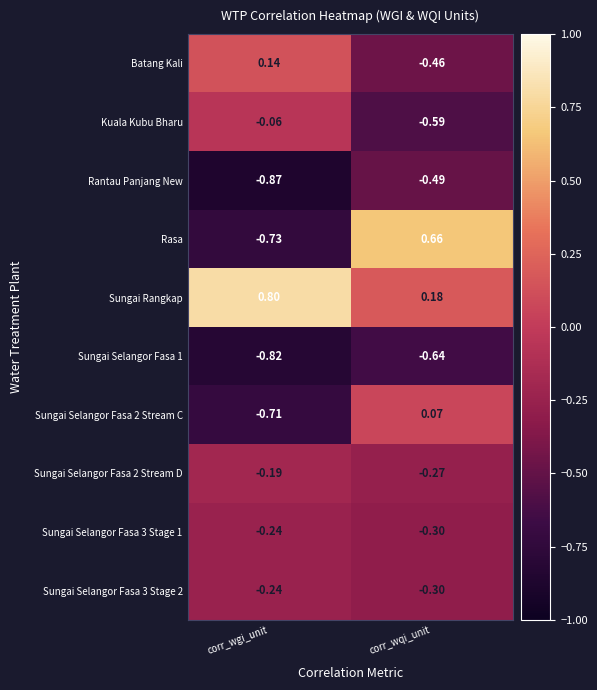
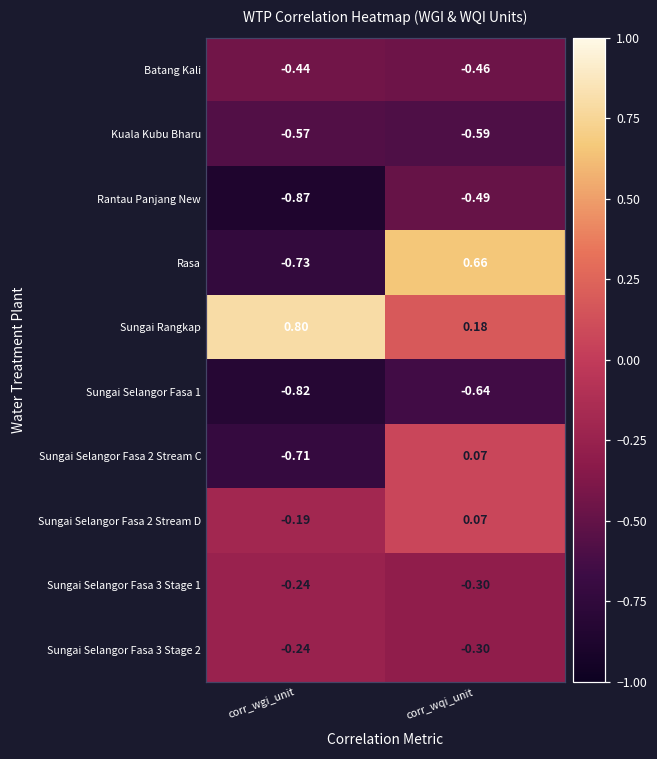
  {
    "Batang Kali": {
-     "corr_wgi_unit": 0.14,
+     "corr_wgi_unit": -0.44,
      "corr_wqi_unit": -0.46
    },
    "Kuala Kubu Bharu": {
-     "corr_wgi_unit": -0.06,
+     "corr_wgi_unit": -0.57,
      "corr_wqi_unit": -0.59
    },
    "Rantau Panjang New": {
      "corr_wgi_unit": -0.87,
      "corr_wqi_unit": -0.49
    },
    "Rasa": {
      "corr_wgi_unit": -0.73,
      "corr_wqi_unit": 0.66
    },
    "Sungai Rangkap": {
      "corr_wgi_unit": 0.80,
      "corr_wqi_unit": 0.18
    },
    "Sungai Selangor Fasa 1": {
      "corr_wgi_unit": -0.82,
      "corr_wqi_unit": -0.64
    },
    "Sungai Selangor Fasa 2 Stream C": {
      "corr_wgi_unit": -0.71,
      "corr_wqi_unit": 0.07
    },
    "Sungai Selangor Fasa 2 Stream D": {
      "corr_wgi_unit": -0.19,
-     "corr_wqi_unit": -0.27
+     "corr_wqi_unit": 0.07
    },
    "Sungai Selangor Fasa 3 Stage 1": {
      "corr_wgi_unit": -0.24,
      "corr_wqi_unit": -0.30
    },
    "Sungai Selangor Fasa 3 Stage 2": {
      "corr_wgi_unit": -0.24,
      "corr_wqi_unit": -0.30
    }
  }
